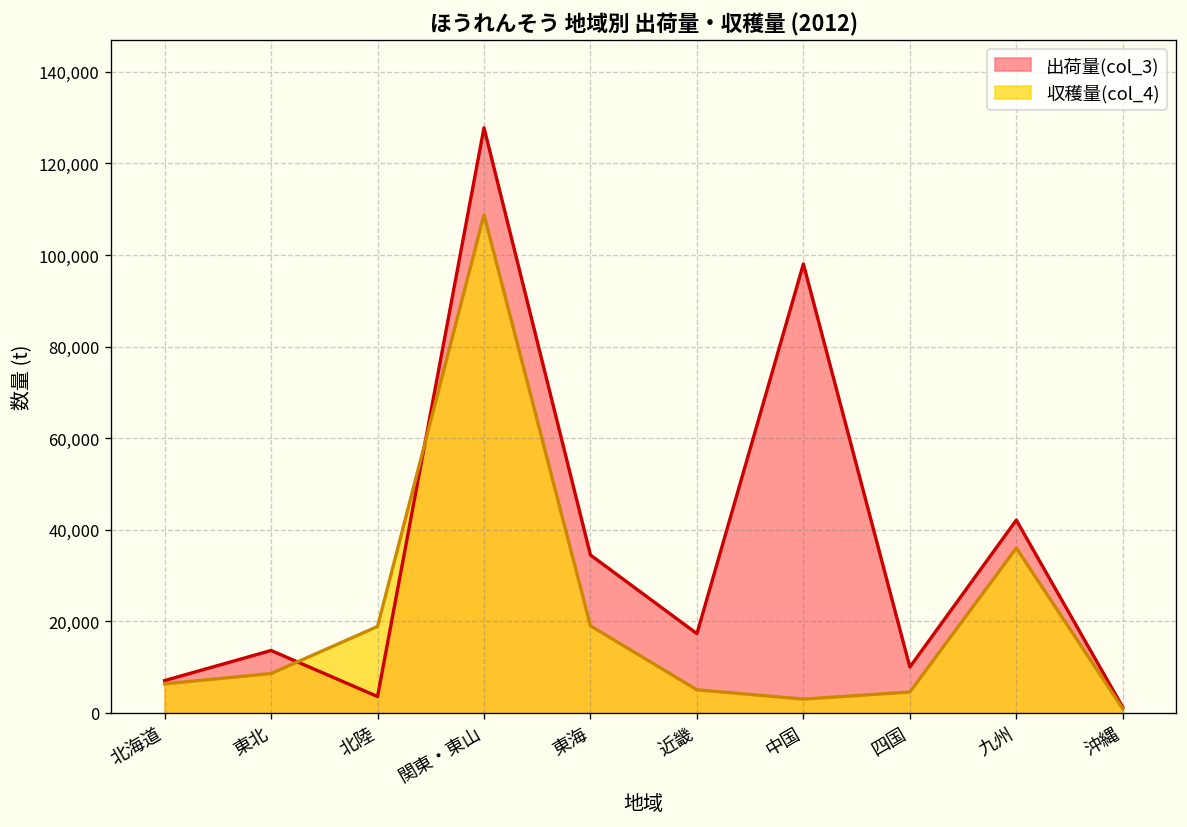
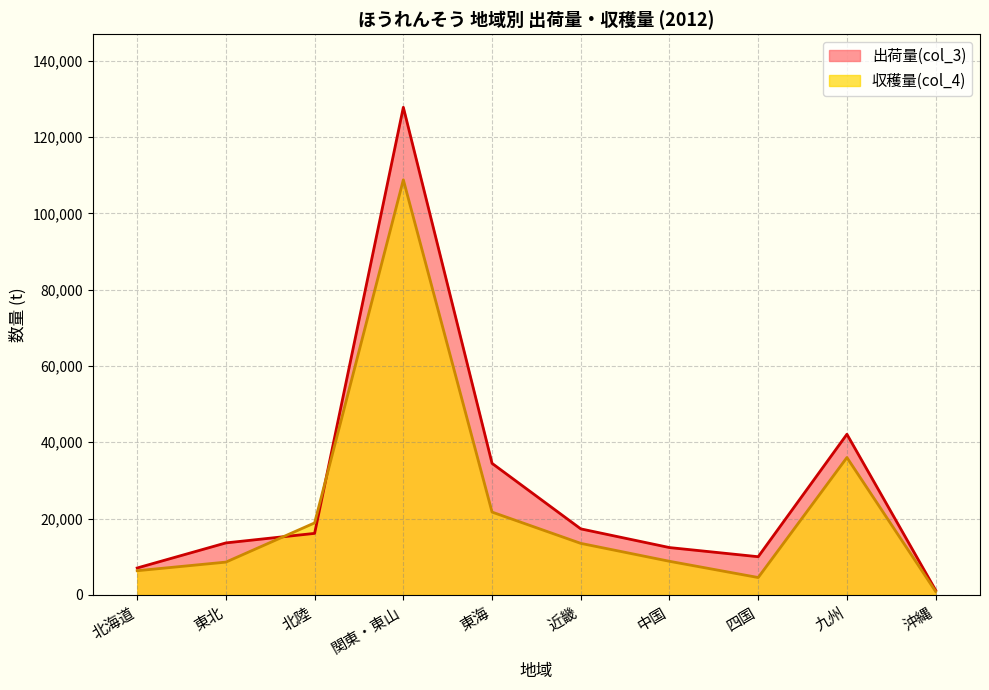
  {
    "出荷量(col_3)": {
      "北海道": "7,000",
      "東北": "14,000",
-     "北陸": "4,000",
+     "北陸": "16,000",
      "関東・東山": "128,000",
      "東海": "34,000",
      "近畿": "17,000",
-     "中国": "98,000",
+     "中国": "12,000",
      "四国": "10,000",
      "九州": "42,000"
    },
    "収穫量(col_4)": {
      "北海道": "6,000",
      "東北": "9,000",
      "北陸": "19,000",
      "関東・東山": "109,000",
-     "東海": "19,000",
-     "近畿": "5,000",
-     "中国": "3,000",
+     "東海": "22,000",
+     "近畿": "14,000",
+     "中国": "9,000",
      "四国": "5,000",
      "九州": "36,000"
    }
  }
